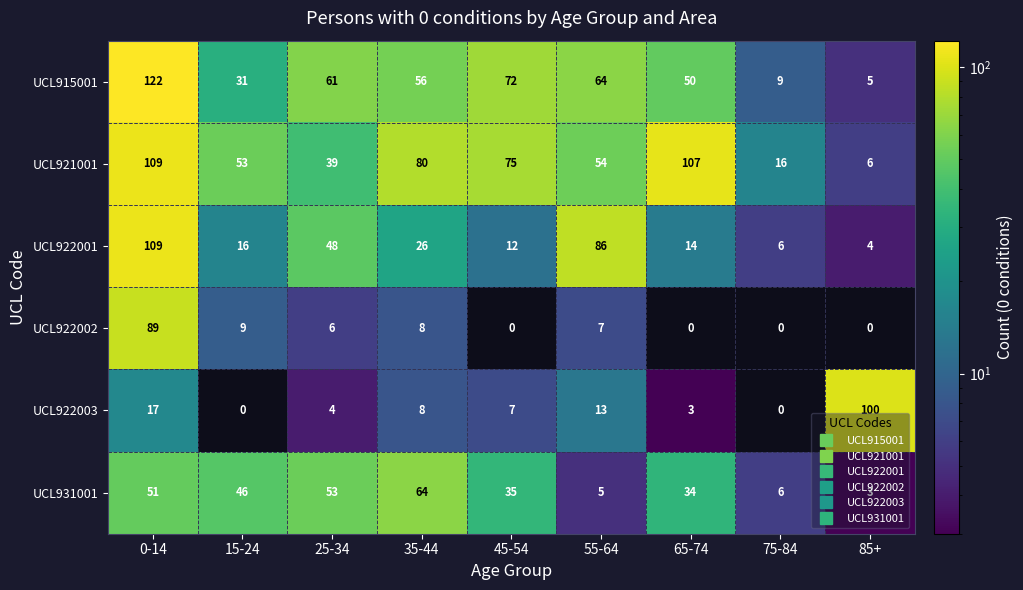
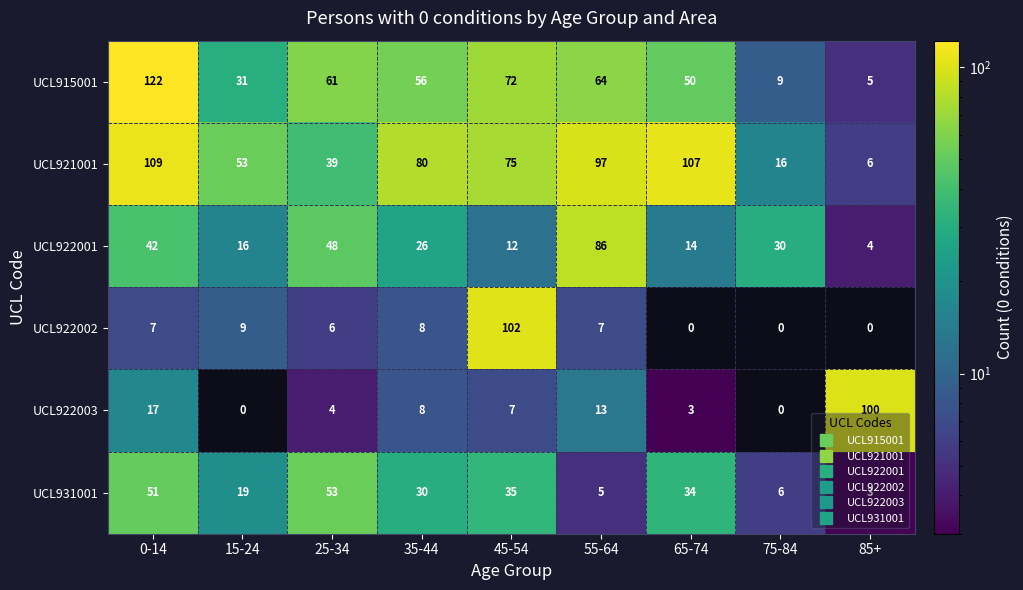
  {
    "UCL915001": {
      "0-14": 122,
      "15-24": 31,
      "25-34": 61,
      "35-44": 56,
      "45-54": 72,
      "55-64": 64,
      "65-74": 50,
      "75-84": 9,
      "85+": 5
    },
    "UCL921001": {
      "0-14": 109,
      "15-24": 53,
      "25-34": 39,
      "35-44": 80,
      "45-54": 75,
-     "55-64": 54,
+     "55-64": 97,
      "65-74": 107,
      "75-84": 16,
      "85+": 6
    },
    "UCL922001": {
-     "0-14": 109,
+     "0-14": 42,
      "15-24": 16,
      "25-34": 48,
      "35-44": 26,
      "45-54": 12,
      "55-64": 86,
      "65-74": 14,
-     "75-84": 6,
+     "75-84": 30,
      "85+": 4
    },
    "UCL922002": {
-     "0-14": 89,
+     "0-14": 7,
      "15-24": 9,
      "25-34": 6,
      "35-44": 8,
-     "45-54": 0,
+     "45-54": 102,
      "55-64": 7,
      "65-74": 0,
      "75-84": 0,
      "85+": 0
    },
    "UCL922003": {
      "0-14": 17,
      "15-24": 0,
      "25-34": 4,
      "35-44": 8,
      "45-54": 7,
      "55-64": 13,
      "65-74": 3,
      "75-84": 0
    },
    "UCL931001": {
      "0-14": 51,
-     "15-24": 46,
+     "15-24": 19,
      "25-34": 53,
-     "35-44": 64,
+     "35-44": 30,
      "45-54": 35,
      "55-64": 5,
      "65-74": 34,
      "75-84": 6
    }
  }
